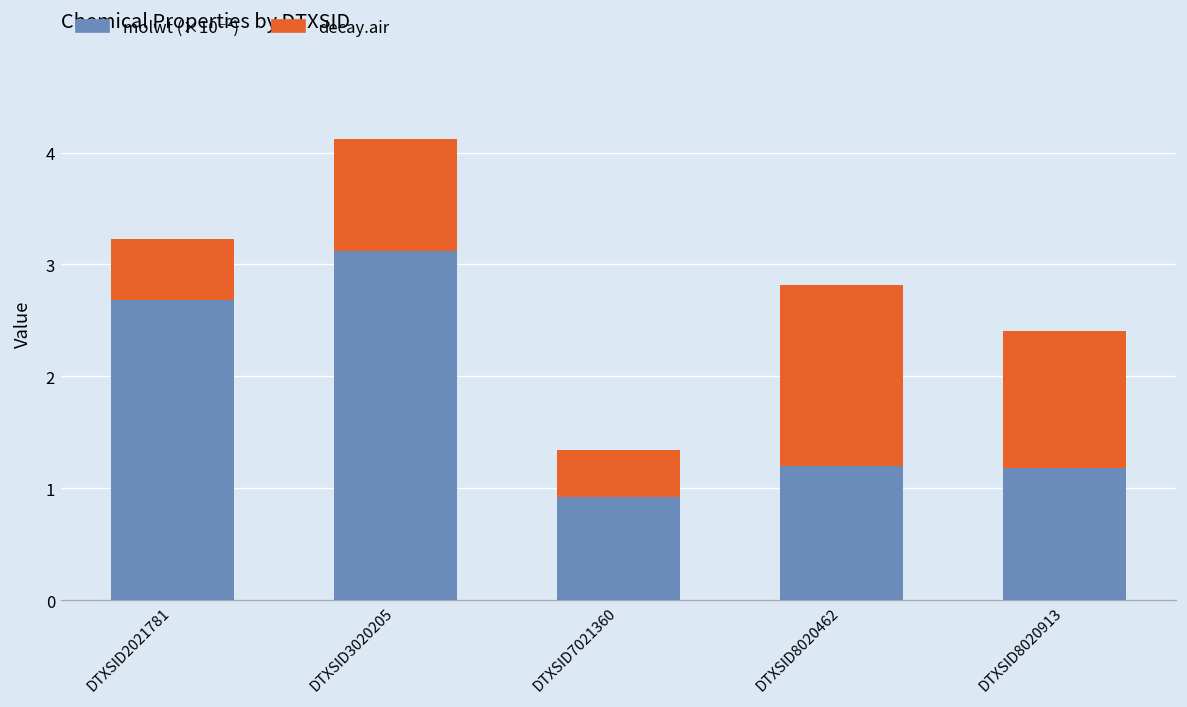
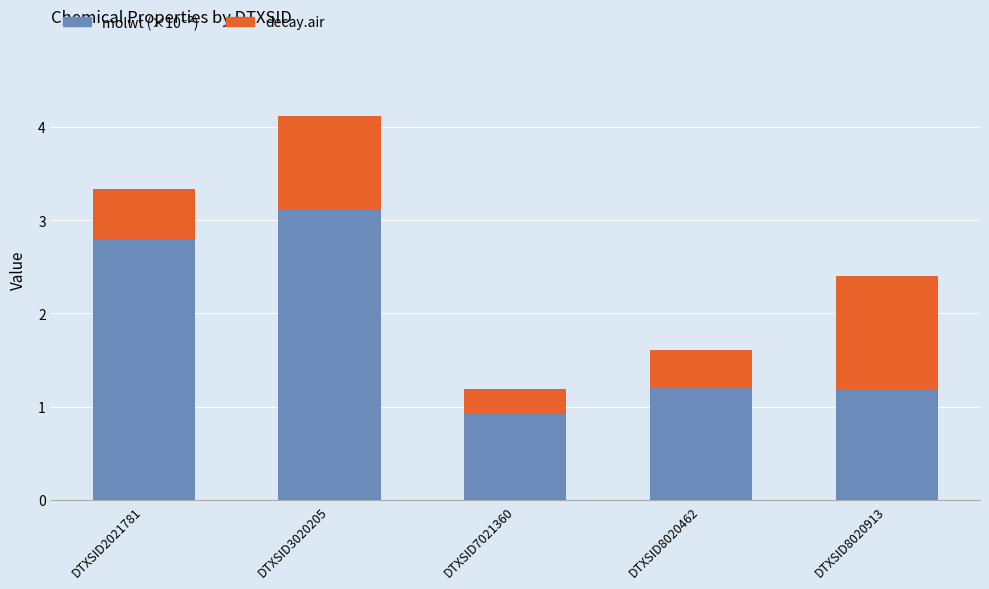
  {
    "molwt (×10⁻²)": {
-     "DTXSID2021781": 2.7,
+     "DTXSID2021781": 2.8,
      "DTXSID3020205": 3.1,
      "DTXSID7021360": 0.9,
      "DTXSID8020462": 1.2,
      "DTXSID8020913": 1.2
    },
    "decay.air": {
      "DTXSID2021781": 0.5,
      "DTXSID3020205": 1.0,
-     "DTXSID7021360": 0.4,
-     "DTXSID8020462": 1.6,
+     "DTXSID7021360": 0.3,
+     "DTXSID8020462": 0.4,
      "DTXSID8020913": 1.2
    }
  }
